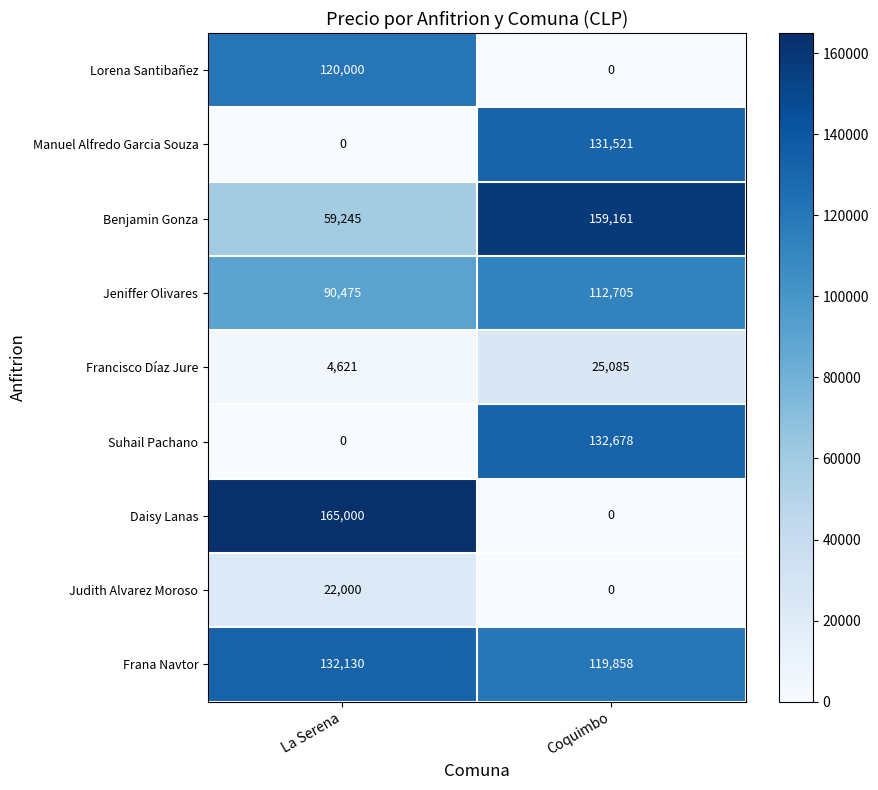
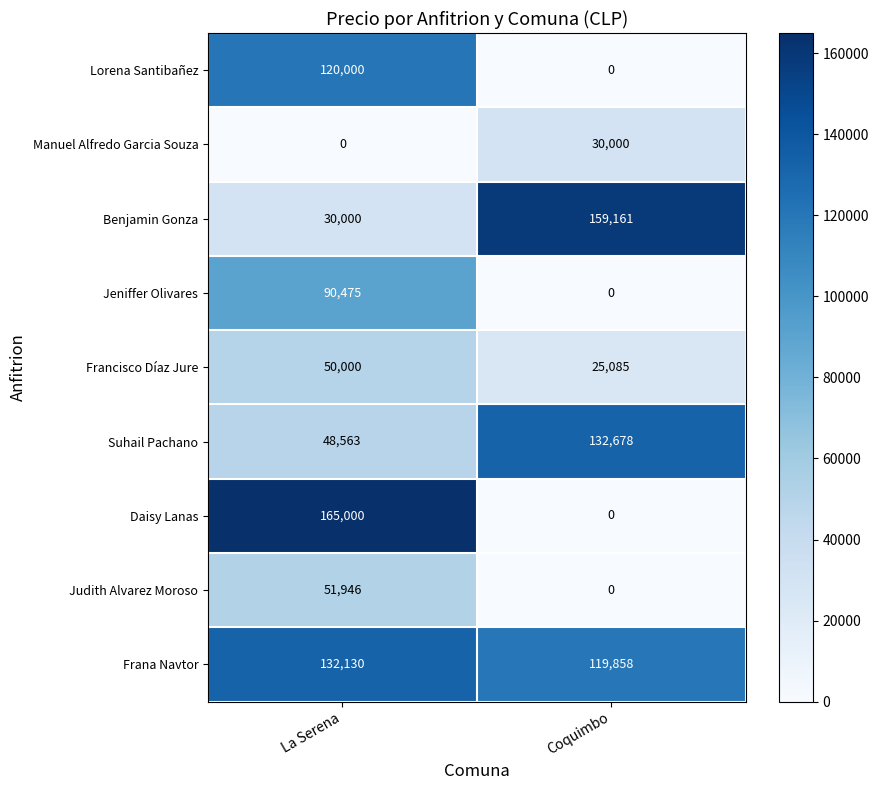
  {
    "Lorena Santibañez": {
      "La Serena": "120,000",
      "Coquimbo": "0"
    },
    "Manuel Alfredo Garcia Souza": {
      "La Serena": "0",
-     "Coquimbo": "131,521"
+     "Coquimbo": "30,000"
    },
    "Benjamin Gonza": {
-     "La Serena": "59,245",
+     "La Serena": "30,000",
      "Coquimbo": "159,161"
    },
    "Jeniffer Olivares": {
      "La Serena": "90,475",
-     "Coquimbo": "112,705"
+     "Coquimbo": "0"
    },
    "Francisco Díaz Jure": {
-     "La Serena": "4,621",
+     "La Serena": "50,000",
      "Coquimbo": "25,085"
    },
    "Suhail Pachano": {
-     "La Serena": "0",
+     "La Serena": "48,563",
      "Coquimbo": "132,678"
    },
    "Daisy Lanas": {
      "La Serena": "165,000",
      "Coquimbo": "0"
    },
    "Judith Alvarez Moroso": {
-     "La Serena": "22,000",
+     "La Serena": "51,946",
      "Coquimbo": "0"
    },
    "Frana Navtor": {
      "La Serena": "132,130",
      "Coquimbo": "119,858"
    }
  }
